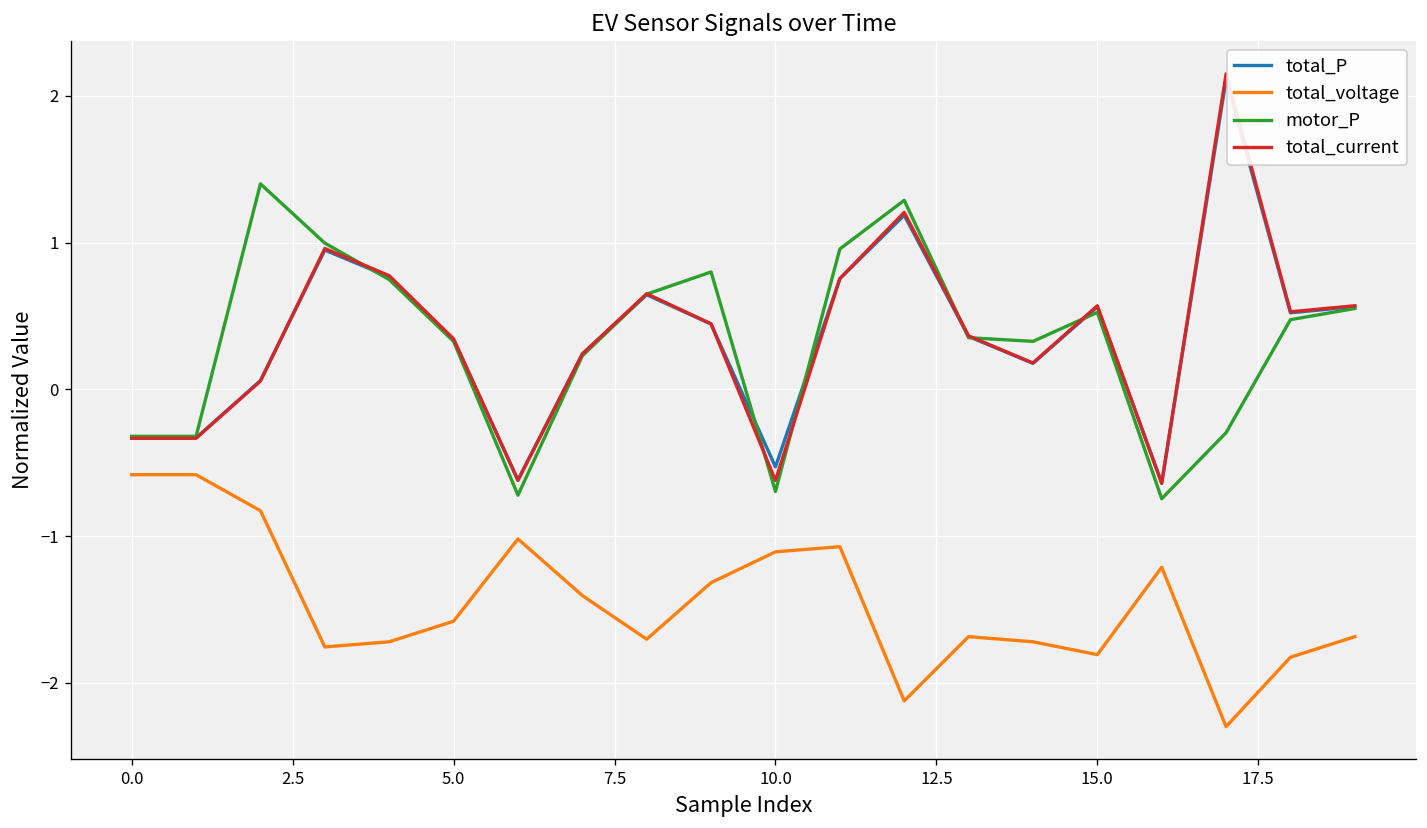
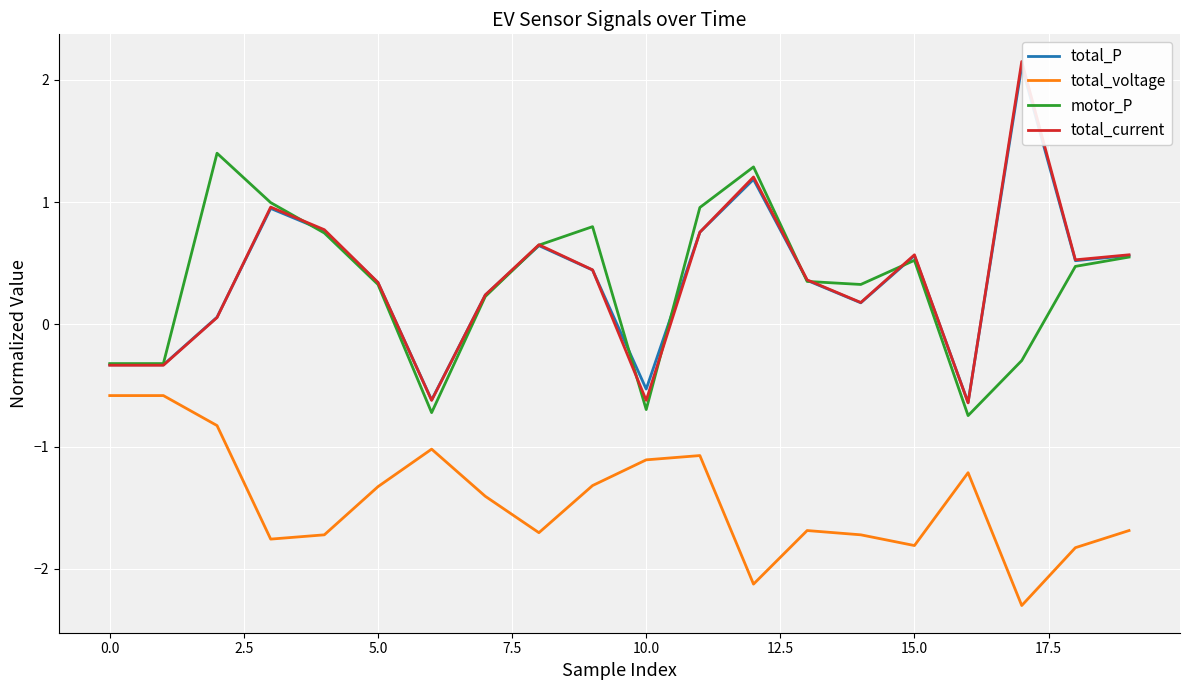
  {
    "total_P": {
      "10.0": -0.53
    },
    "total_voltage": {
      "0.0": -0.58,
-     "5.0": -1.58,
+     "5.0": -1.33,
      "10.0": -1.11,
      "15.0": -1.81
    },
    "motor_P": {
      "10.0": -0.70,
      "15.0": 0.52
    },
    "total_current": {
      "10.0": -0.62
    }
  }
